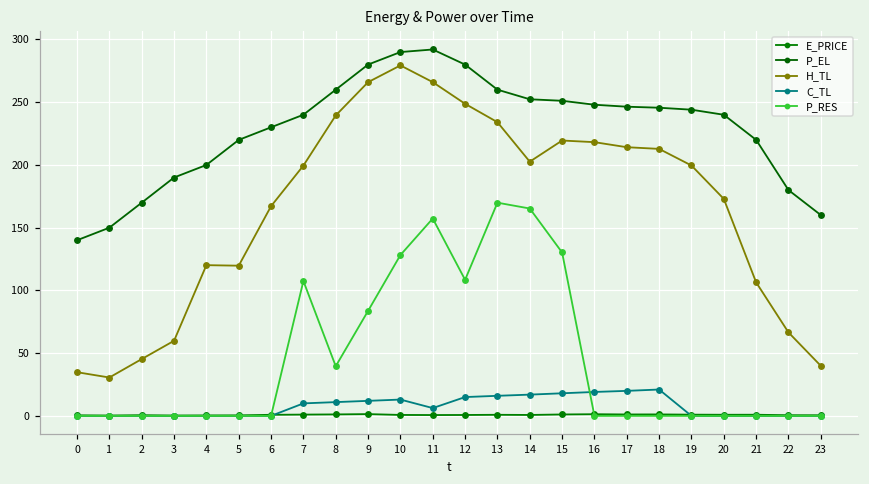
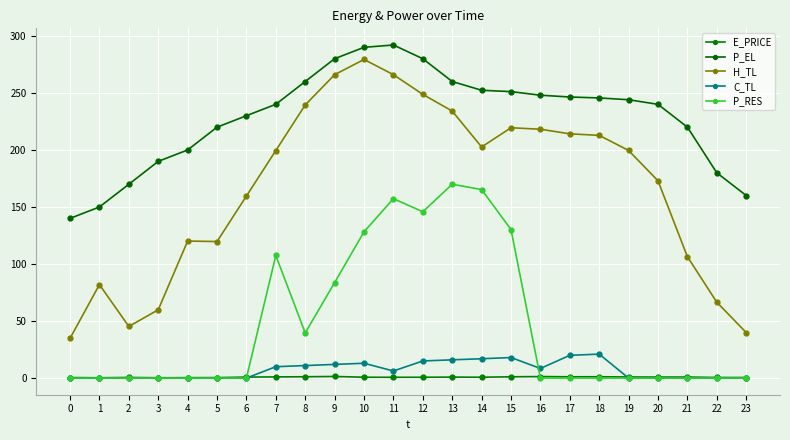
  {
    "H_TL": {
      "0": 35,
-     "1": 31,
+     "1": 82,
      "2": 45,
      "3": 60,
      "4": 120,
      "5": 120,
-     "6": 167,
+     "6": 160,
      "7": 200,
      "8": 239,
      "9": 266,
      "10": 279,
      "11": 266,
      "12": 249,
      "13": 234,
      "14": 203,
      "15": 219,
      "16": 218,
      "17": 214,
      "18": 213,
      "19": 200,
      "20": 173,
      "21": 106,
      "22": 67,
      "23": 40
    },
    "C_TL": {
      "7": 10,
      "8": 11,
      "9": 12,
      "10": 13,
      "11": 6,
      "12": 15,
      "13": 16,
      "14": 17,
      "15": 18,
-     "16": 19,
+     "16": 8,
      "17": 20,
      "18": 21
    },
    "P_RES": {
      "7": 107,
      "8": 40,
      "9": 84,
      "10": 128,
      "11": 157,
-     "12": 108,
+     "12": 146,
      "13": 170,
      "14": 165,
      "15": 130
    }
  }
